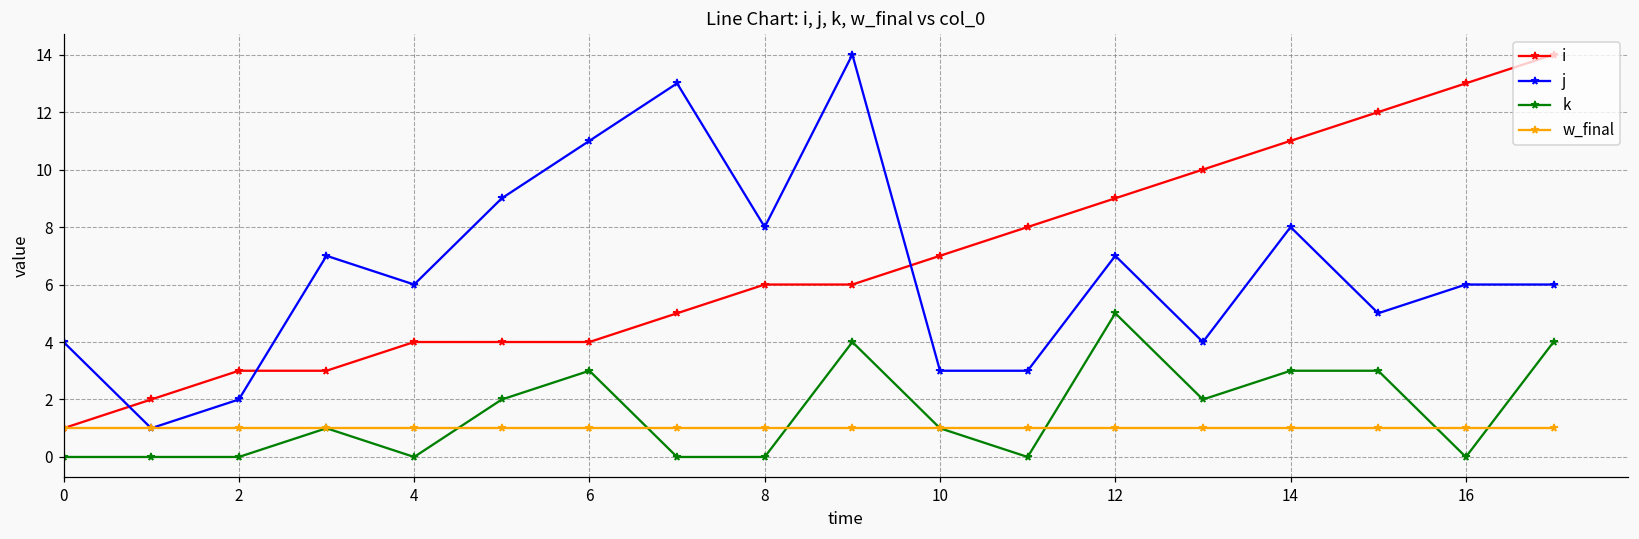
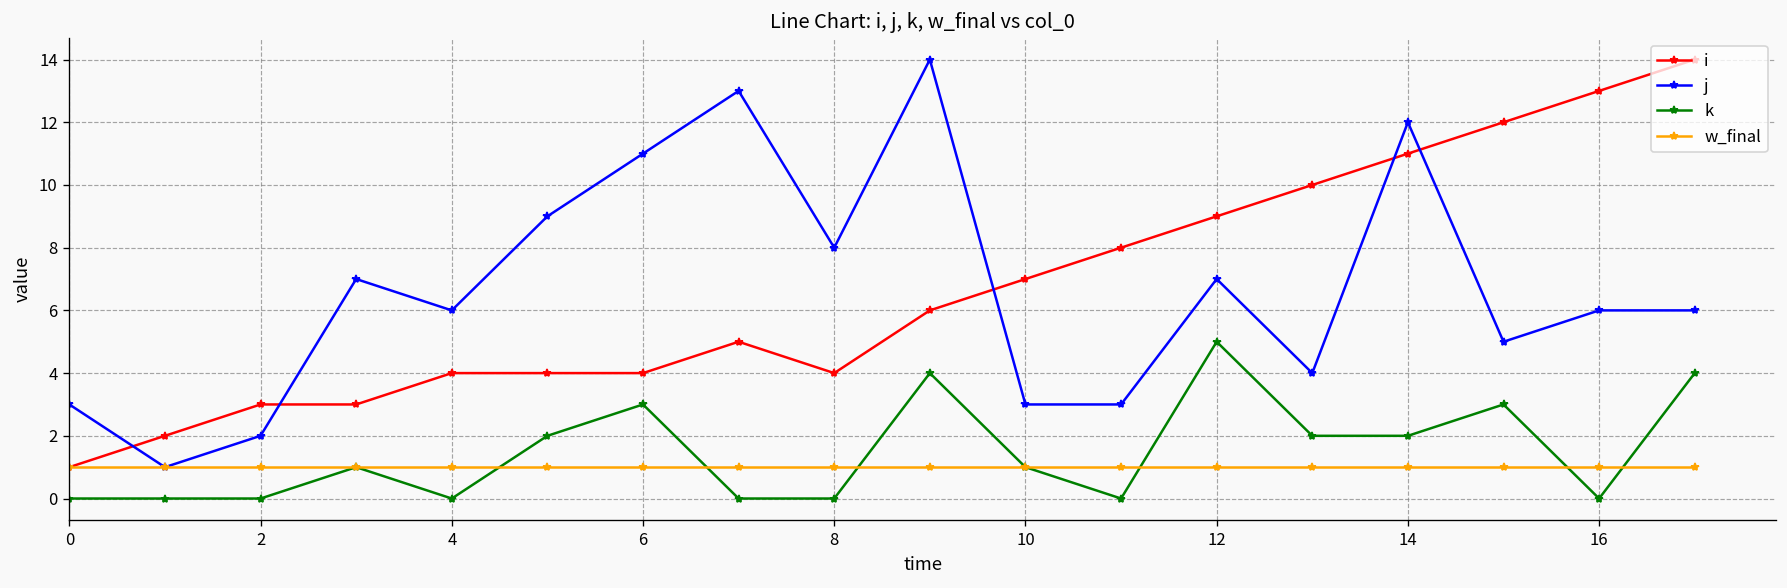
  {
    "i": {
      "2": 3,
      "4": 4,
      "6": 4,
-     "8": 6,
+     "8": 4,
      "10": 7,
      "12": 9,
      "14": 11,
      "16": 13
    },
    "j": {
-     "0": 4,
+     "0": 3,
      "2": 2,
      "4": 6,
      "6": 11,
      "8": 8,
      "10": 3,
      "12": 7,
-     "14": 8,
+     "14": 12,
      "16": 6
    },
    "k": {
      "0": 0,
      "2": 0,
      "4": 0,
      "6": 3,
      "8": 0,
      "12": 5,
-     "14": 3,
+     "14": 2,
      "16": 0
    },
    "w_final": {
      "2": 1,
      "4": 1,
      "6": 1,
      "8": 1,
      "12": 1,
      "14": 1,
      "16": 1
    }
  }
